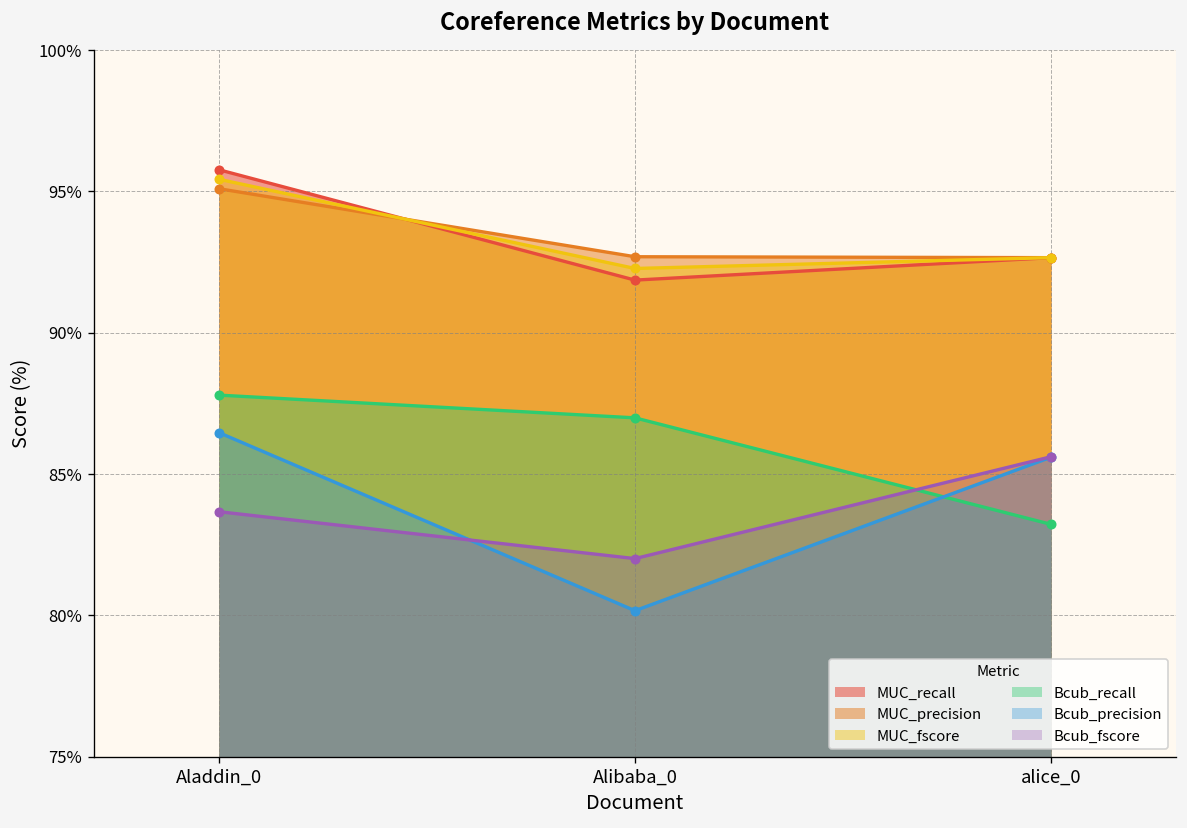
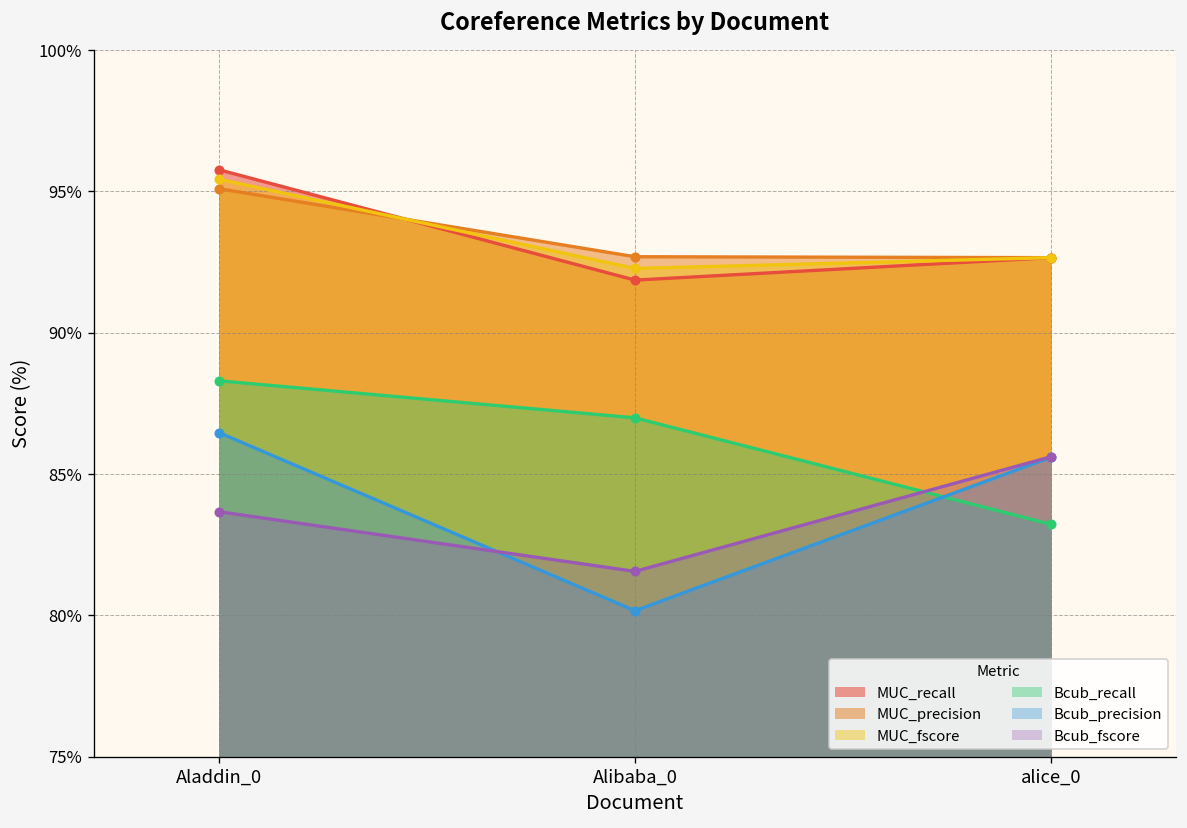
  {
    "Bcub_recall": {
-     "Aladdin_0": "87.8%",
+     "Aladdin_0": "88.3%",
      "Alibaba_0": "87.0%",
      "alice_0": "83.2%"
    },
    "Bcub_precision": {
      "Aladdin_0": "86.5%",
      "Alibaba_0": "80.2%"
    },
    "Bcub_fscore": {
      "Aladdin_0": "83.7%",
-     "Alibaba_0": "82.0%"
+     "Alibaba_0": "81.6%"
    }
  }
